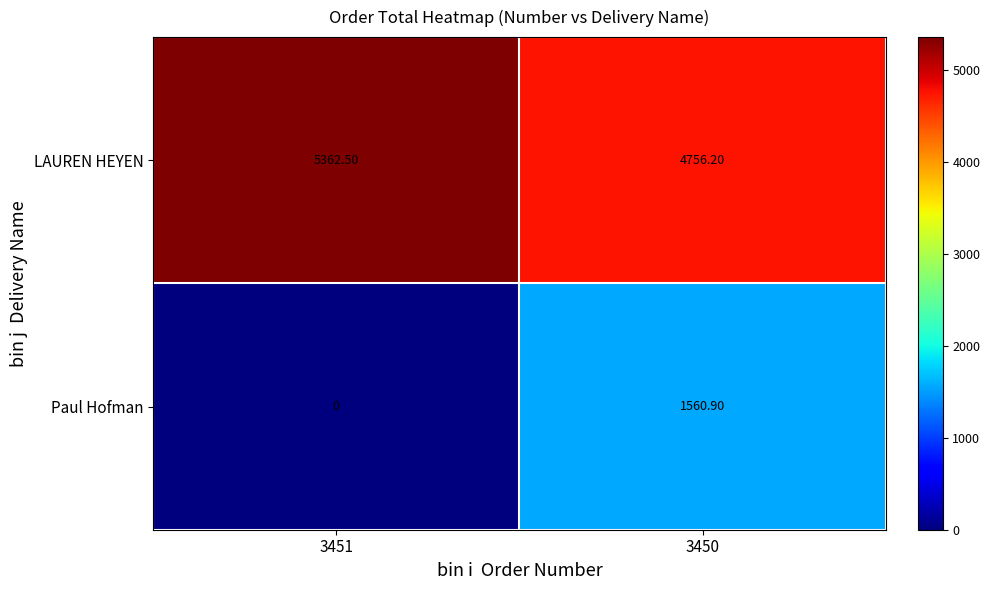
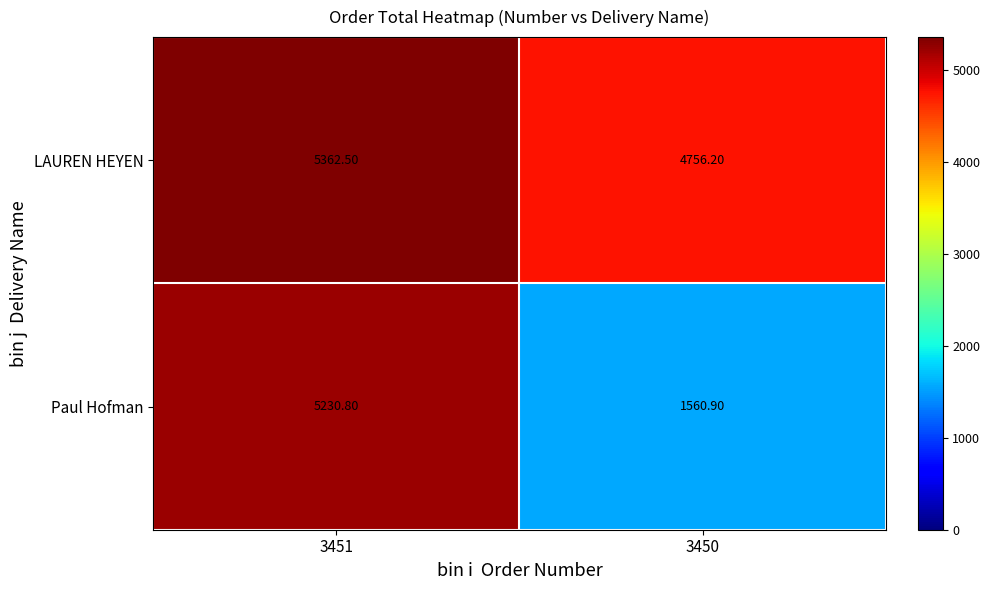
  {
    "LAUREN HEYEN": {
      "3451": 5362.50,
      "3450": 4756.20
    },
    "Paul Hofman": {
-     "3451": 0,
+     "3451": 5230.80,
      "3450": 1560.90
    }
  }
